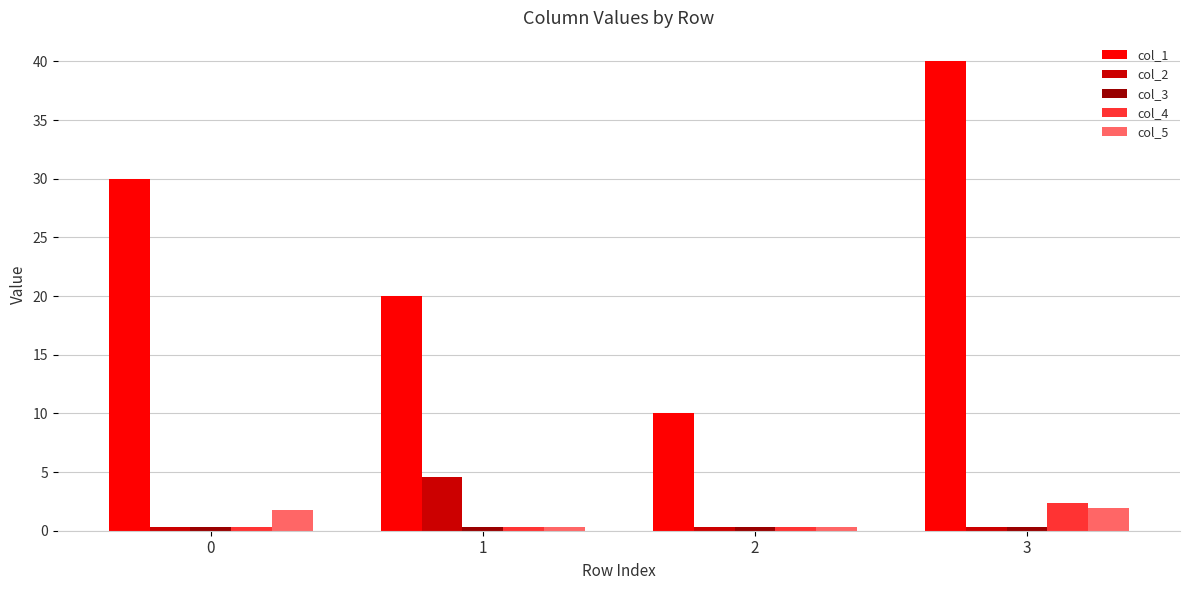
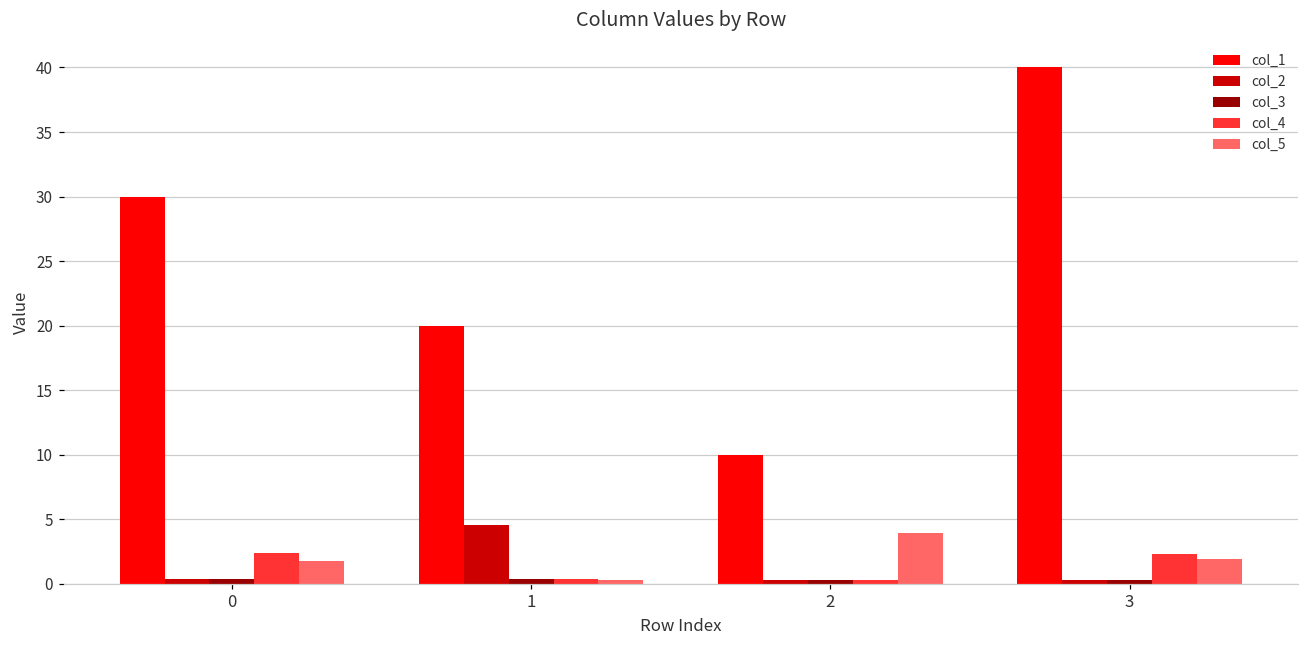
  {
    "col_4": {
-     "0": 0.3,
+     "0": 2.4,
      "1": 0.4,
      "2": 0.3,
      "3": 2.3
    },
    "col_5": {
      "0": 1.8,
      "1": 0.3,
-     "2": 0.3,
+     "2": 3.9,
      "3": 1.9
    }
  }
